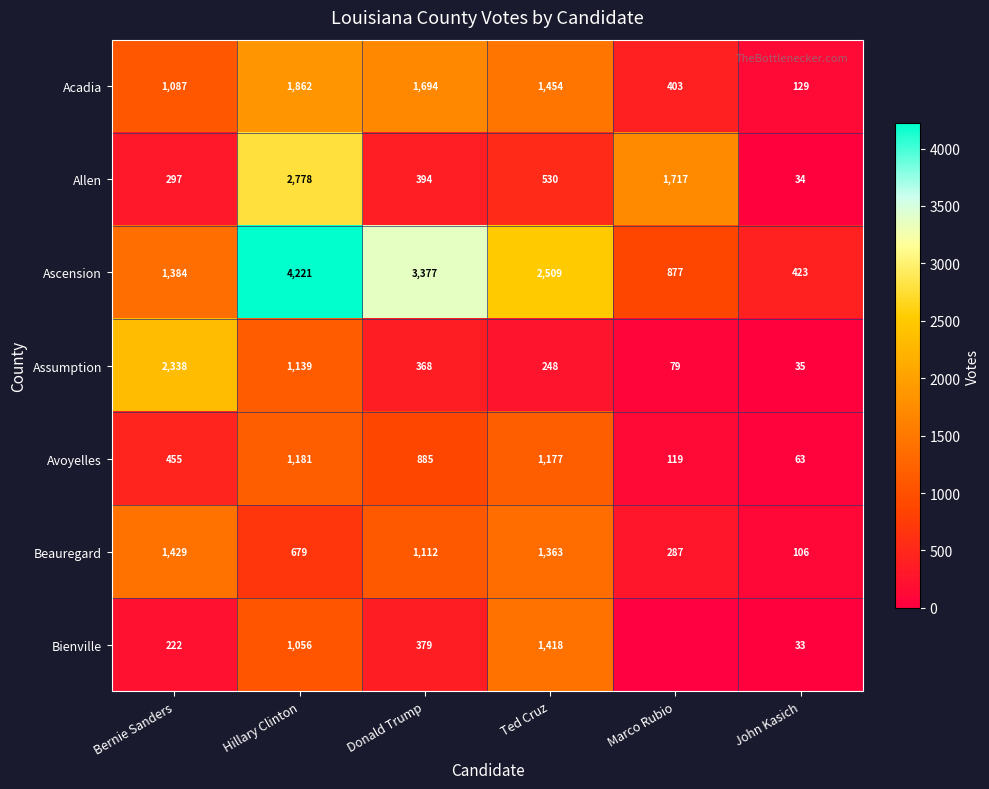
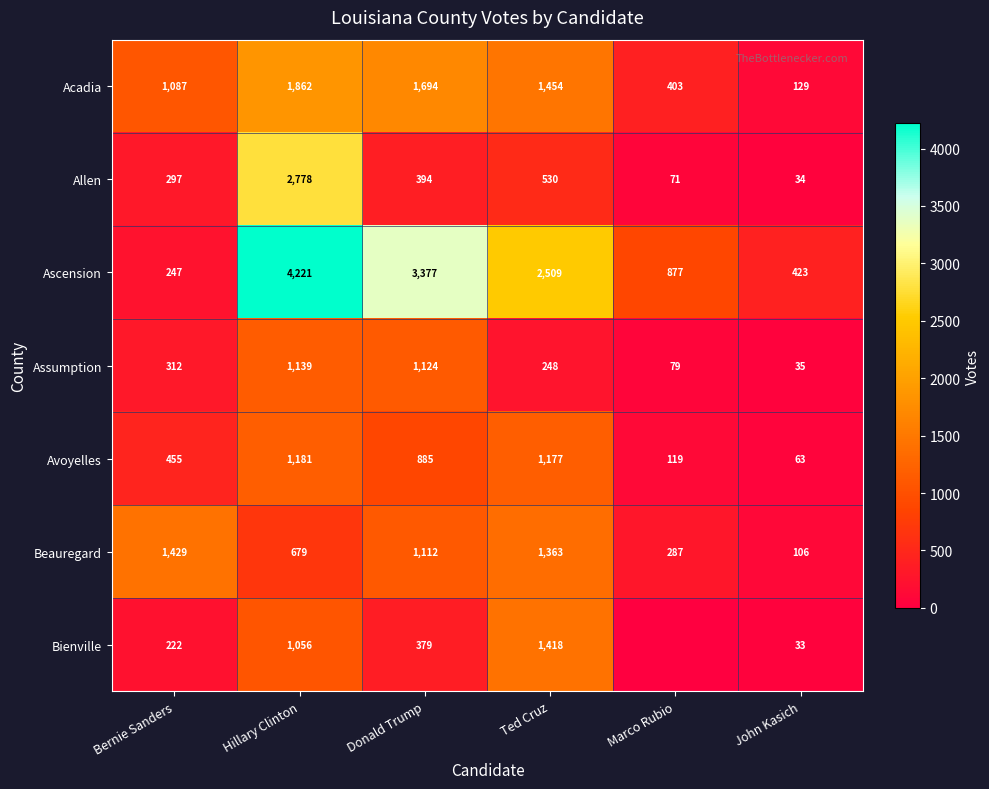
  {
    "Acadia": {
      "Bernie Sanders": "1,087",
      "Hillary Clinton": "1,862",
      "Donald Trump": "1,694",
      "Ted Cruz": "1,454",
      "Marco Rubio": "403"
    },
    "Allen": {
      "Bernie Sanders": "297",
      "Hillary Clinton": "2,778",
      "Donald Trump": "394",
      "Ted Cruz": "530",
-     "Marco Rubio": "1,717",
+     "Marco Rubio": "71",
      "John Kasich": "34"
    },
    "Ascension": {
-     "Bernie Sanders": "1,384",
+     "Bernie Sanders": "247",
      "Hillary Clinton": "4,221",
      "Donald Trump": "3,377",
      "Ted Cruz": "2,509",
      "Marco Rubio": "877",
      "John Kasich": "423"
    },
    "Assumption": {
-     "Bernie Sanders": "2,338",
+     "Bernie Sanders": "312",
      "Hillary Clinton": "1,139",
-     "Donald Trump": "368",
+     "Donald Trump": "1,124",
      "Ted Cruz": "248",
      "Marco Rubio": "79",
      "John Kasich": "35"
    },
    "Avoyelles": {
      "Bernie Sanders": "455",
      "Hillary Clinton": "1,181",
      "Donald Trump": "885",
      "Ted Cruz": "1,177",
      "Marco Rubio": "119",
      "John Kasich": "63"
    },
    "Beauregard": {
      "Bernie Sanders": "1,429",
      "Hillary Clinton": "679",
      "Donald Trump": "1,112",
      "Ted Cruz": "1,363",
      "Marco Rubio": "287",
      "John Kasich": "106"
    },
    "Bienville": {
      "Bernie Sanders": "222",
      "Hillary Clinton": "1,056",
      "Donald Trump": "379",
      "Ted Cruz": "1,418",
      "John Kasich": "33"
    }
  }
